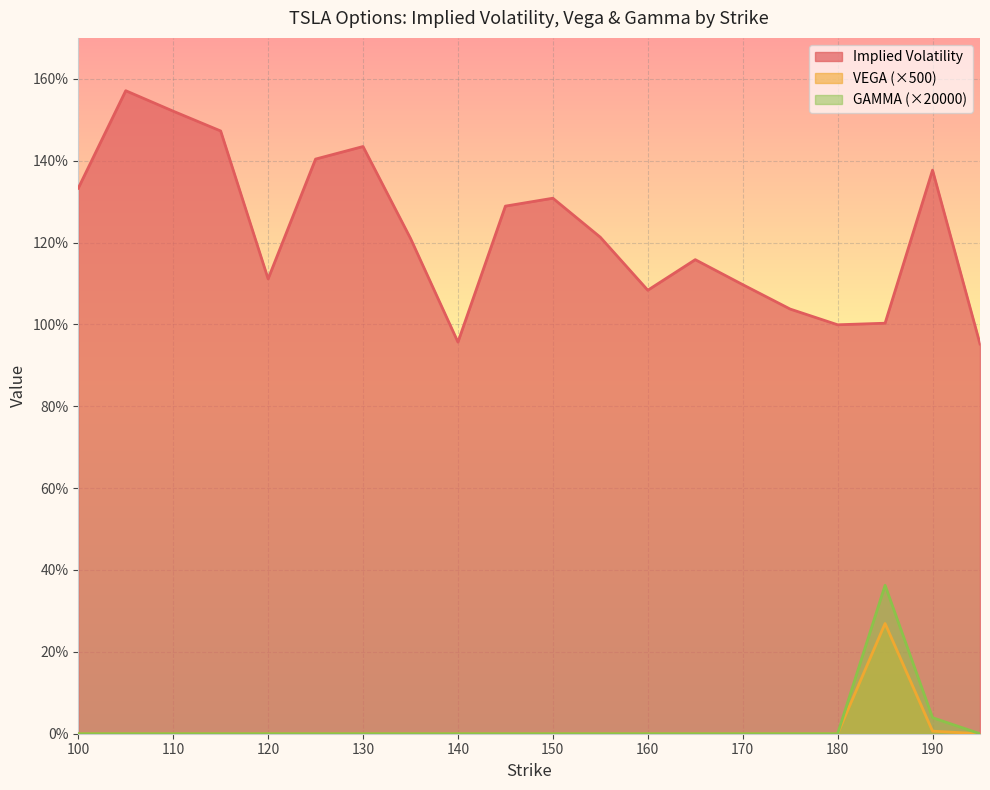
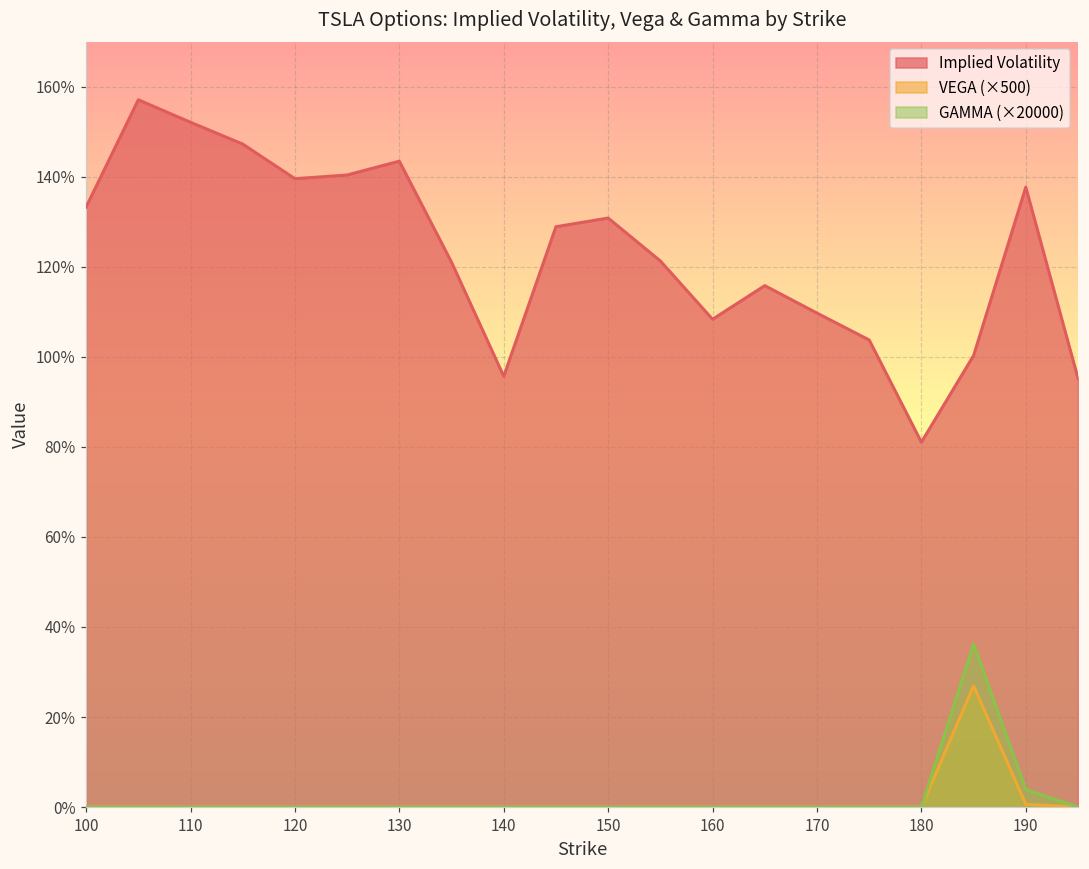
  {
    "Implied Volatility": {
      "100": "133%",
      "110": "152%",
-     "120": "111%",
+     "120": "140%",
      "130": "143%",
      "140": "96%",
      "150": "131%",
      "160": "108%",
      "170": "110%",
-     "180": "100%",
+     "180": "81%",
      "190": "138%"
    },
    "VEGA (×500)": {
      "190": "1%"
    },
    "GAMMA (×20000)": {
      "190": "4%"
    }
  }
